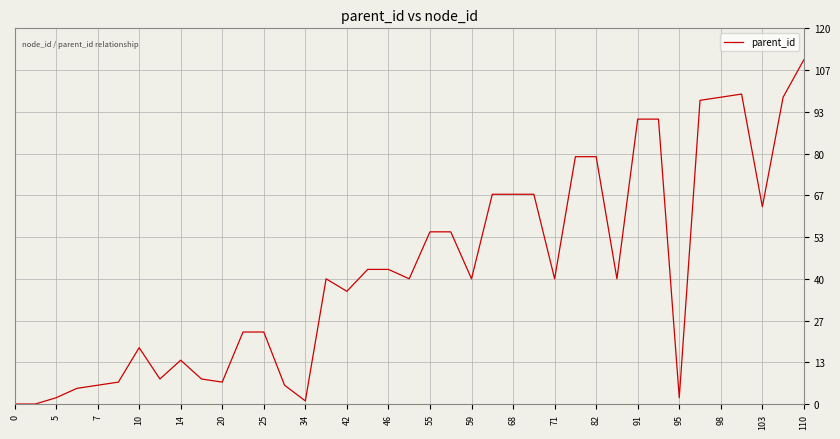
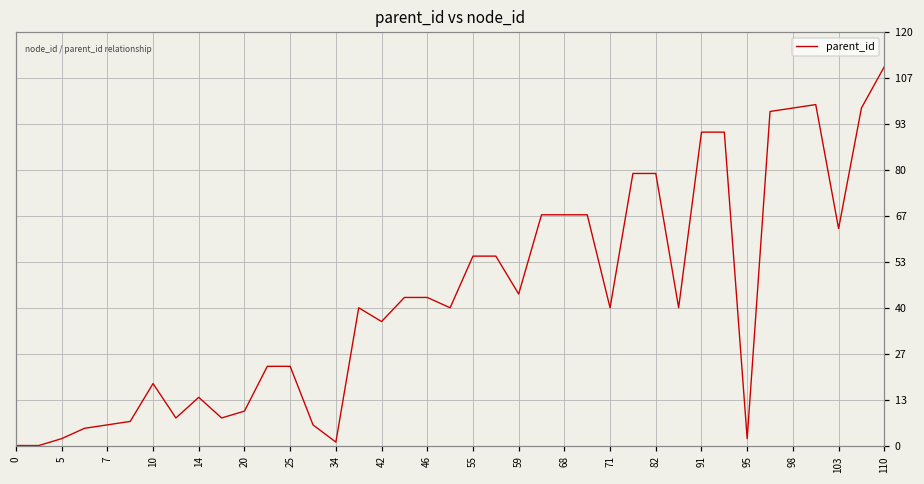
  {
    "0": 0,
    "10": 18,
    "14": 14,
-   "20": 7,
+   "20": 10,
    "34": 1,
    "42": 36,
    "46": 43,
    "55": 55,
-   "59": 40,
+   "59": 44,
    "68": 67,
    "71": 40,
    "82": 79,
    "91": 91,
    "95": 2,
    "98": 98,
    "103": 63,
    "110": 110
  }
